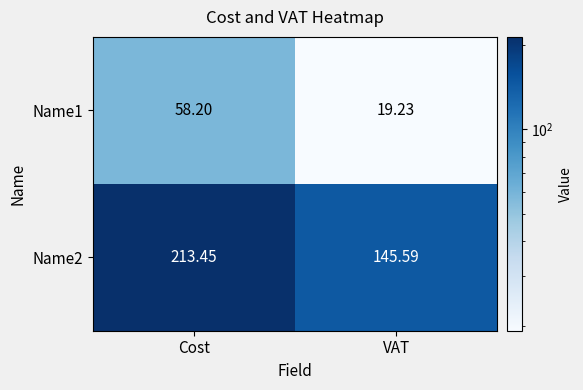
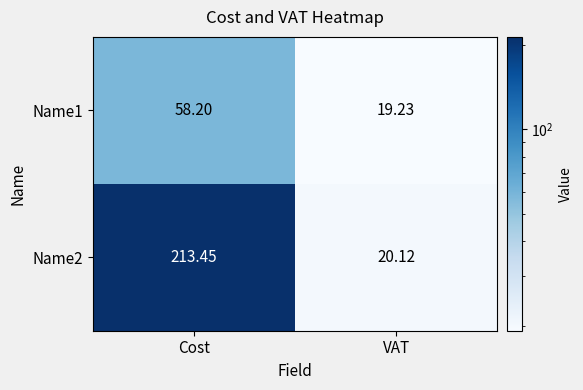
  {
    "Name1": {
      "Cost": 58.20,
      "VAT": 19.23
    },
    "Name2": {
      "Cost": 213.45,
-     "VAT": 145.59
+     "VAT": 20.12
    }
  }
